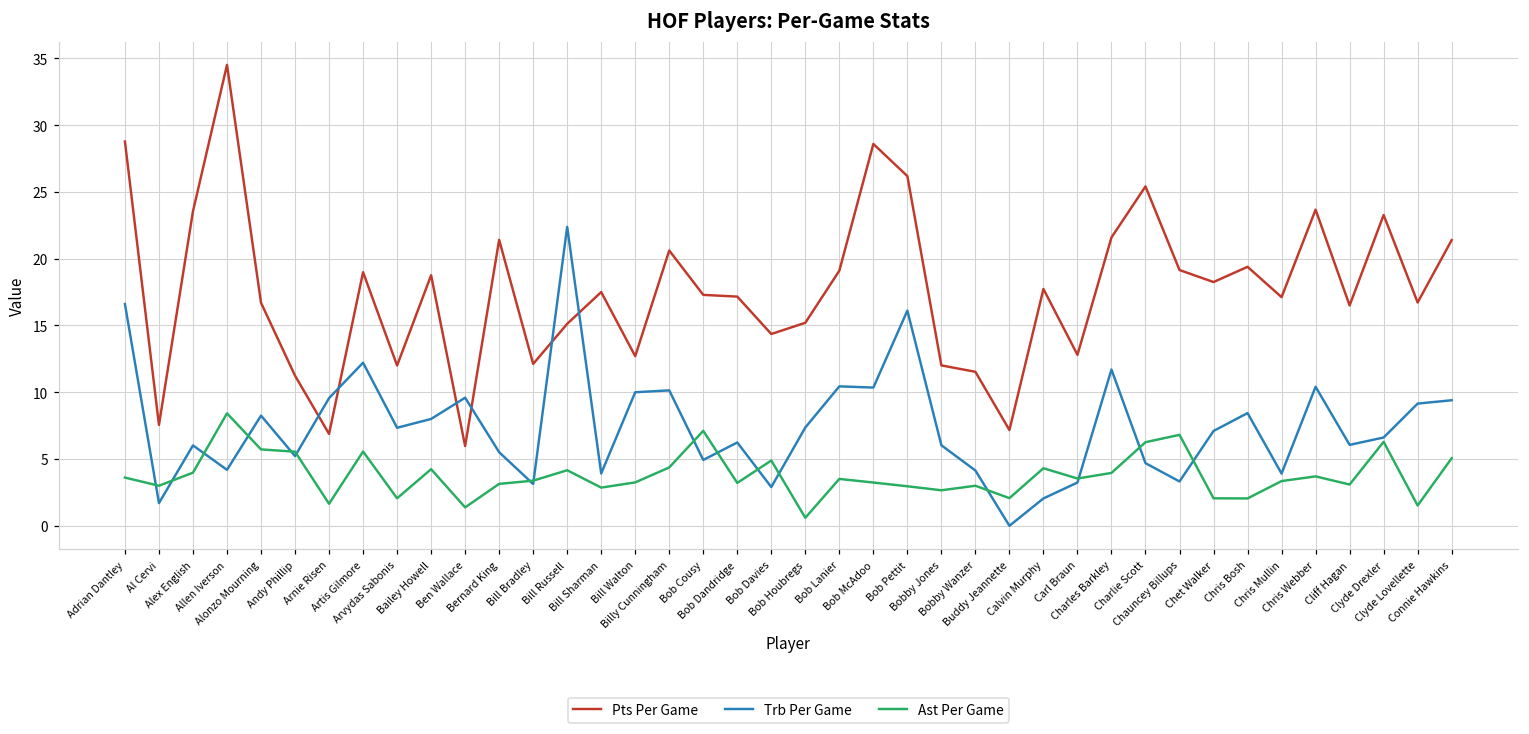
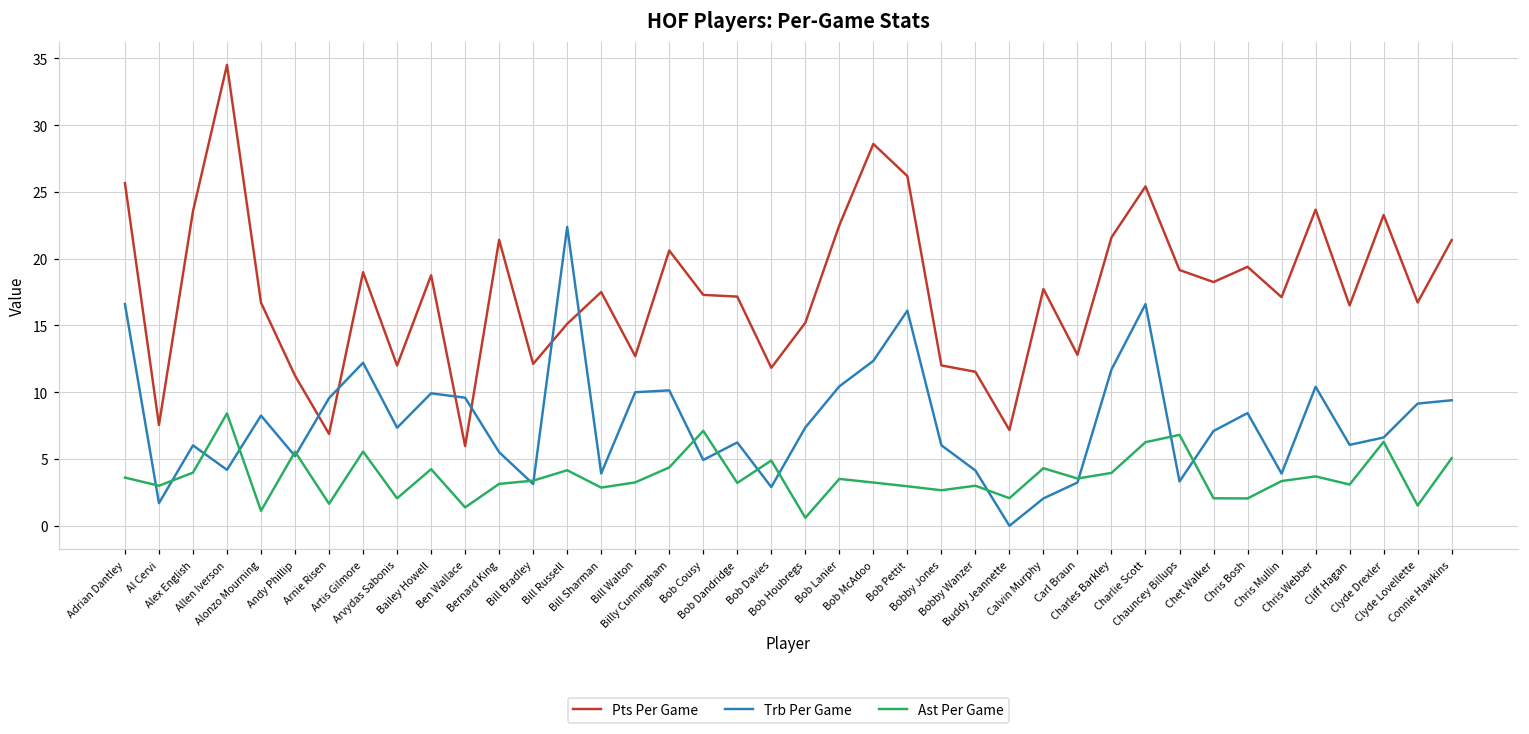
  {
    "Pts Per Game": {
-     "Adrian Dantley": 28.8,
+     "Adrian Dantley": 25.7,
      "Al Cervi": 7.6,
      "Alex English": 23.6,
      "Allen Iverson": 34.5,
      "Alonzo Mourning": 16.7,
      "Andy Phillip": 11.2,
      "Arnie Risen": 6.9,
      "Artis Gilmore": 19.0,
      "Arvydas Sabonis": 12.0,
      "Bailey Howell": 18.8,
      "Ben Wallace": 6.0,
      "Bernard King": 21.4,
      "Bill Bradley": 12.1,
      "Bill Russell": 15.1,
      "Bill Sharman": 17.5,
      "Bill Walton": 12.7,
      "Billy Cunningham": 20.6,
      "Bob Cousy": 17.3,
      "Bob Dandridge": 17.2,
-     "Bob Davies": 14.4,
+     "Bob Davies": 11.8,
      "Bob Houbregs": 15.2,
-     "Bob Lanier": 19.1,
+     "Bob Lanier": 22.5,
      "Bob McAdoo": 28.6,
      "Bob Pettit": 26.2,
      "Bobby Jones": 12.0,
      "Bobby Wanzer": 11.5,
      "Buddy Jeannette": 7.2,
      "Calvin Murphy": 17.7,
      "Carl Braun": 12.8,
      "Charles Barkley": 21.6,
      "Charlie Scott": 25.4,
      "Chauncey Billups": 19.2,
      "Chet Walker": 18.3,
      "Chris Bosh": 19.4,
      "Chris Mullin": 17.1,
      "Chris Webber": 23.7,
      "Cliff Hagan": 16.5,
      "Clyde Drexler": 23.3,
      "Clyde Lovellette": 16.7,
      "Connie Hawkins": 21.4
    },
    "Trb Per Game": {
      "Adrian Dantley": 16.6,
      "Al Cervi": 1.7,
      "Alex English": 6.0,
      "Allen Iverson": 4.2,
      "Alonzo Mourning": 8.3,
      "Andy Phillip": 5.2,
      "Arnie Risen": 9.6,
      "Artis Gilmore": 12.2,
      "Arvydas Sabonis": 7.3,
-     "Bailey Howell": 8.0,
+     "Bailey Howell": 9.9,
      "Ben Wallace": 9.6,
      "Bernard King": 5.5,
      "Bill Bradley": 3.1,
      "Bill Russell": 22.4,
      "Bill Sharman": 3.9,
      "Bill Walton": 10.0,
      "Billy Cunningham": 10.1,
      "Bob Cousy": 4.9,
      "Bob Dandridge": 6.2,
      "Bob Davies": 2.9,
      "Bob Houbregs": 7.4,
      "Bob Lanier": 10.4,
-     "Bob McAdoo": 10.4,
+     "Bob McAdoo": 12.4,
      "Bob Pettit": 16.1,
      "Bobby Jones": 6.0,
      "Bobby Wanzer": 4.1,
      "Buddy Jeannette": 0.0,
      "Calvin Murphy": 2.1,
      "Carl Braun": 3.2,
      "Charles Barkley": 11.7,
-     "Charlie Scott": 4.7,
+     "Charlie Scott": 16.6,
      "Chauncey Billups": 3.3,
      "Chet Walker": 7.1,
      "Chris Bosh": 8.4,
      "Chris Mullin": 3.9,
      "Chris Webber": 10.4,
      "Cliff Hagan": 6.1,
      "Clyde Drexler": 6.6,
      "Clyde Lovellette": 9.2,
      "Connie Hawkins": 9.4
    },
    "Ast Per Game": {
      "Adrian Dantley": 3.6,
      "Al Cervi": 3.0,
      "Alex English": 4.0,
      "Allen Iverson": 8.4,
-     "Alonzo Mourning": 5.7,
+     "Alonzo Mourning": 1.1,
      "Andy Phillip": 5.6,
      "Arnie Risen": 1.7,
      "Artis Gilmore": 5.6,
      "Arvydas Sabonis": 2.1,
      "Bailey Howell": 4.2,
      "Ben Wallace": 1.4,
      "Bernard King": 3.1,
      "Bill Bradley": 3.4,
      "Bill Russell": 4.2,
      "Bill Sharman": 2.9,
      "Bill Walton": 3.3,
      "Billy Cunningham": 4.4,
      "Bob Cousy": 7.1,
      "Bob Dandridge": 3.2,
      "Bob Davies": 4.9,
      "Bob Houbregs": 0.6,
      "Bob Lanier": 3.5,
      "Bob McAdoo": 3.2,
      "Bob Pettit": 3.0,
      "Bobby Jones": 2.7,
      "Bobby Wanzer": 3.0,
      "Buddy Jeannette": 2.1,
      "Calvin Murphy": 4.3,
      "Carl Braun": 3.5,
      "Charles Barkley": 4.0,
      "Charlie Scott": 6.3,
      "Chauncey Billups": 6.8,
      "Chet Walker": 2.1,
      "Chris Bosh": 2.1,
      "Chris Mullin": 3.4,
      "Chris Webber": 3.7,
      "Cliff Hagan": 3.1,
      "Clyde Drexler": 6.3,
      "Clyde Lovellette": 1.5,
      "Connie Hawkins": 5.1
    }
  }
